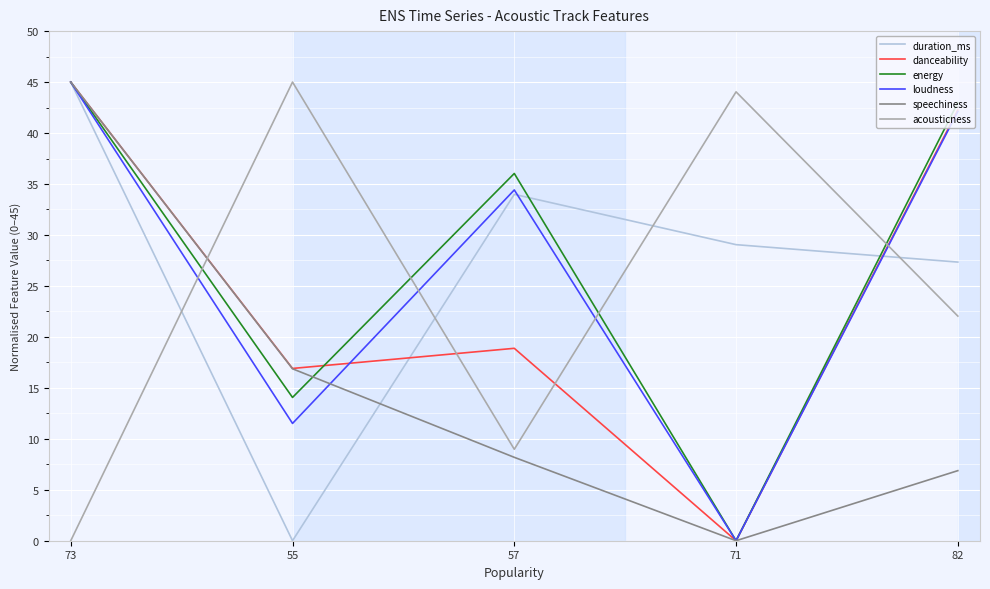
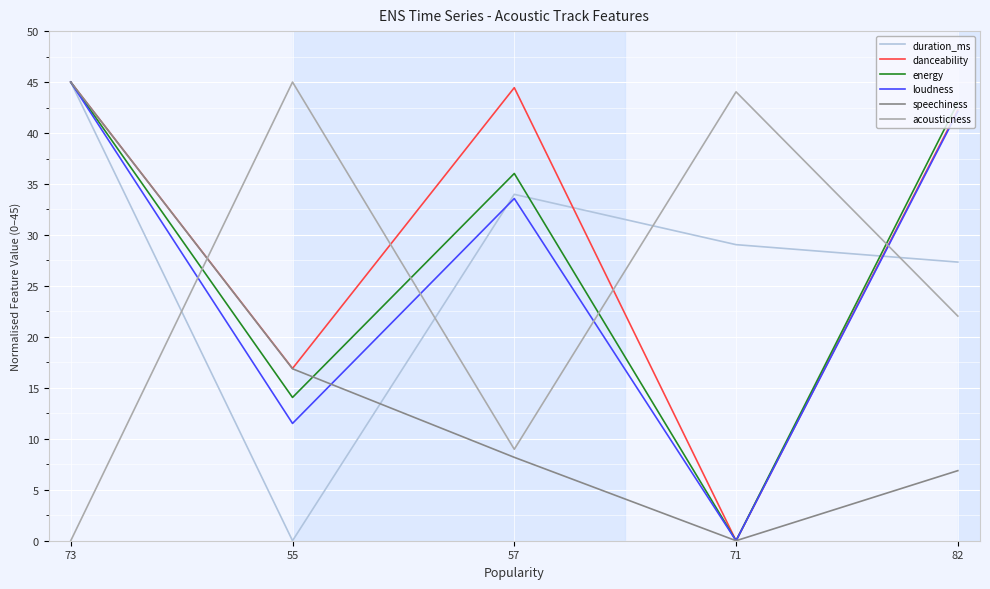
  {
    "danceability": {
-     "57": 18.9
+     "57": 44.5
    },
    "energy": {
      "55": 14.1,
      "57": 36.0
    },
    "loudness": {
      "55": 11.5,
-     "57": 34.4
+     "57": 33.6
    }
  }
